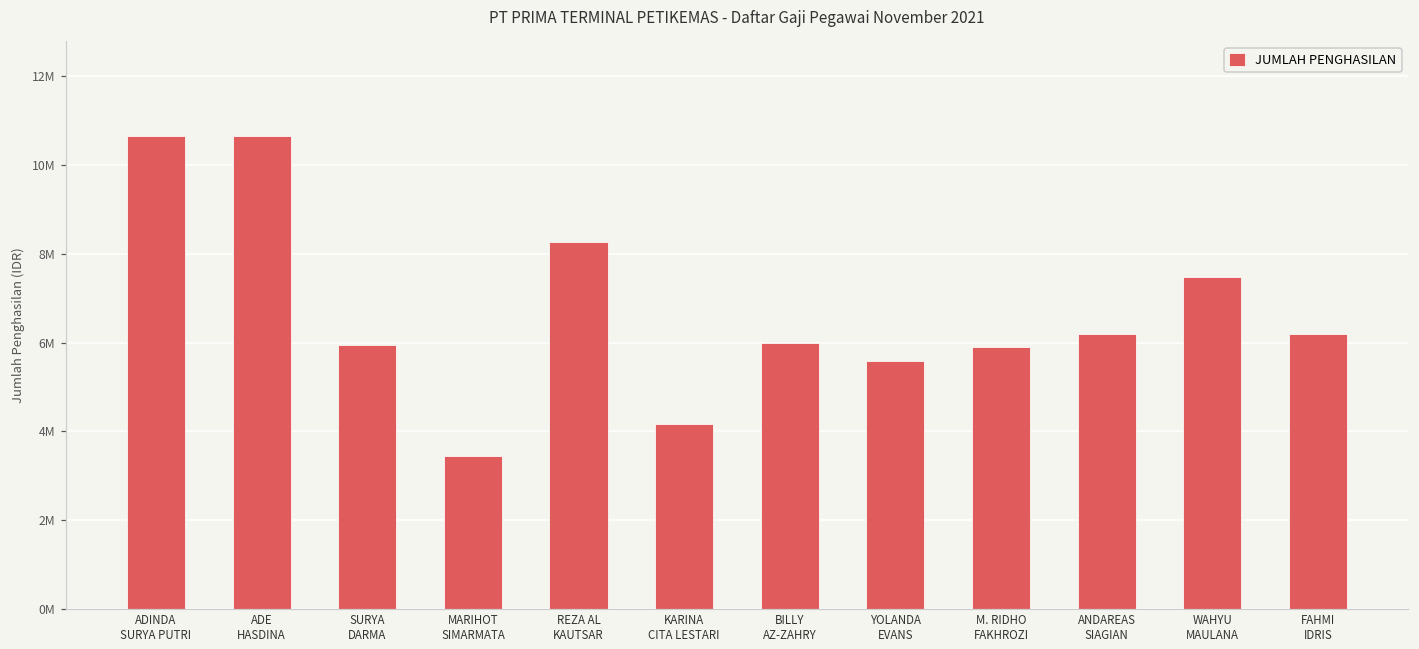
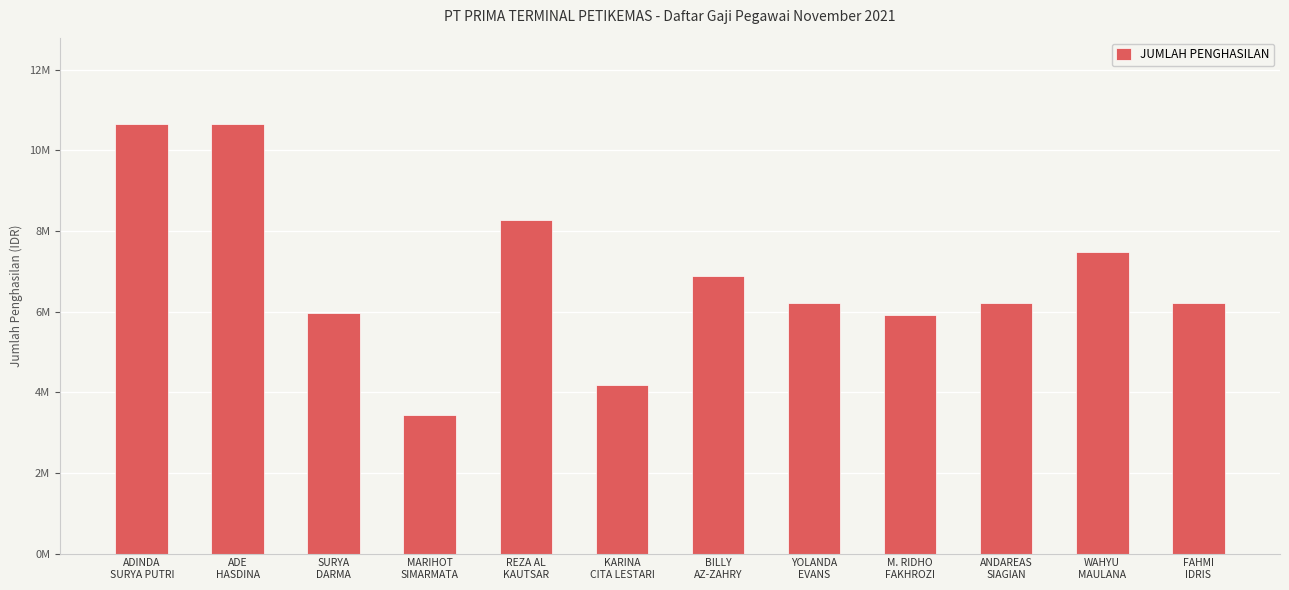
  {
    "ADINDA SURYA PUTRI": 10700000,
    "ADE HASDINA": 10700000,
    "SURYA DARMA": 6000000,
    "MARIHOT SIMARMATA": 3400000,
    "REZA AL KAUTSAR": 8300000,
    "KARINA CITA LESTARI": 4200000,
-   "BILLY AZ-ZAHRY": 6000000,
-   "YOLANDA EVANS": 5600000,
+   "BILLY AZ-ZAHRY": 6900000,
+   "YOLANDA EVANS": 6200000,
    "M. RIDHO FAKHROZI": 5900000,
    "ANDAREAS SIAGIAN": 6200000,
    "WAHYU MAULANA": 7500000,
    "FAHMI IDRIS": 6200000
  }
